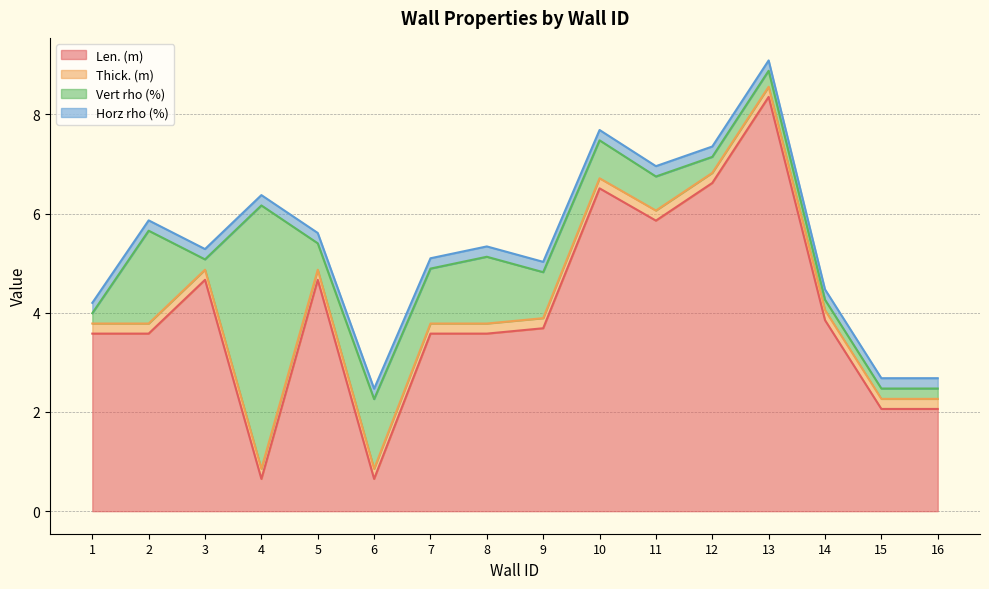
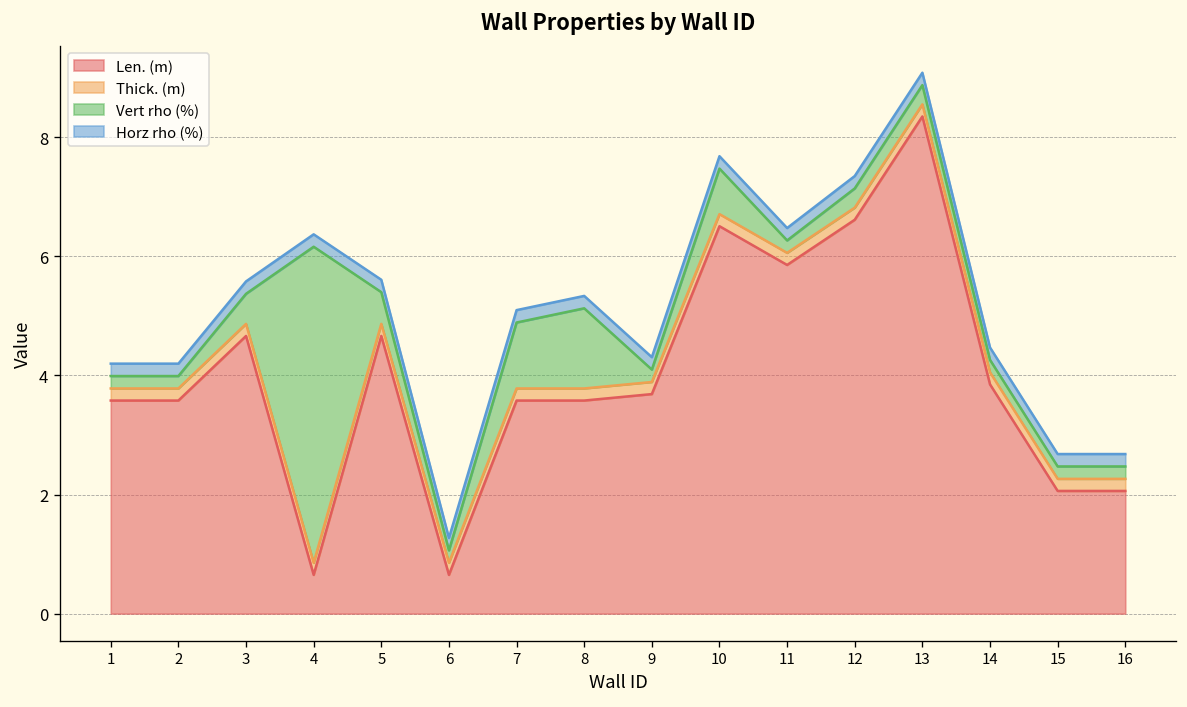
  {
    "Vert rho (%)": {
      "1": 0.2,
-     "2": 1.9,
-     "3": 0.2,
+     "2": 0.2,
+     "3": 0.5,
      "4": 5.3,
      "5": 0.5,
-     "6": 1.4,
+     "6": 0.2,
      "7": 1.1,
      "8": 1.3,
-     "9": 0.9,
+     "9": 0.2,
      "10": 0.8,
-     "11": 0.7,
+     "11": 0.2,
      "12": 0.3,
      "13": 0.3,
      "14": 0.2,
      "15": 0.2,
      "16": 0.2
    },
    "Horz rho (%)": {
      "1": 0.2,
      "2": 0.2,
      "3": 0.2,
      "4": 0.2,
      "5": 0.2,
      "6": 0.2,
      "7": 0.2,
      "8": 0.2,
      "9": 0.2,
      "10": 0.2,
      "11": 0.2,
      "12": 0.2,
      "13": 0.2,
      "14": 0.2,
      "15": 0.2,
      "16": 0.2
    }
  }
